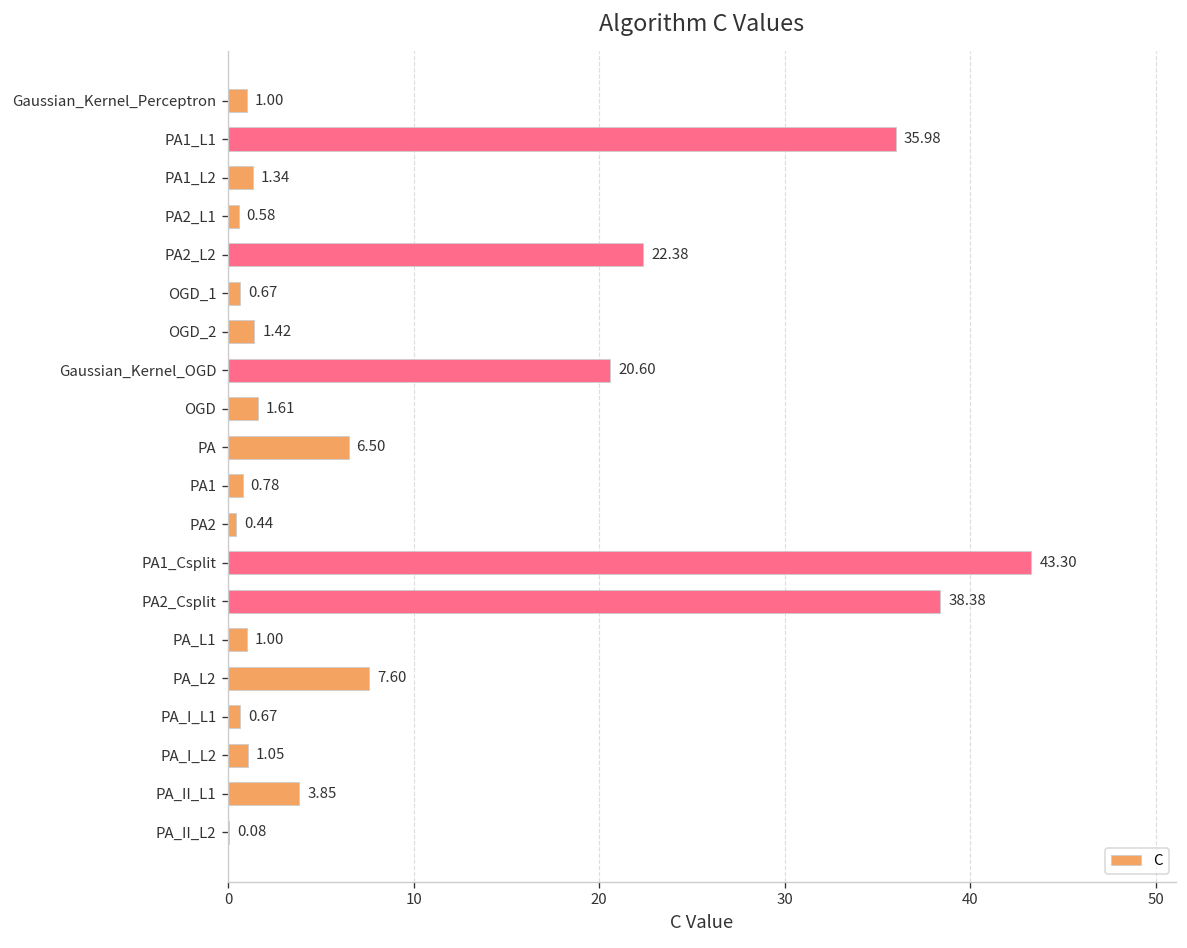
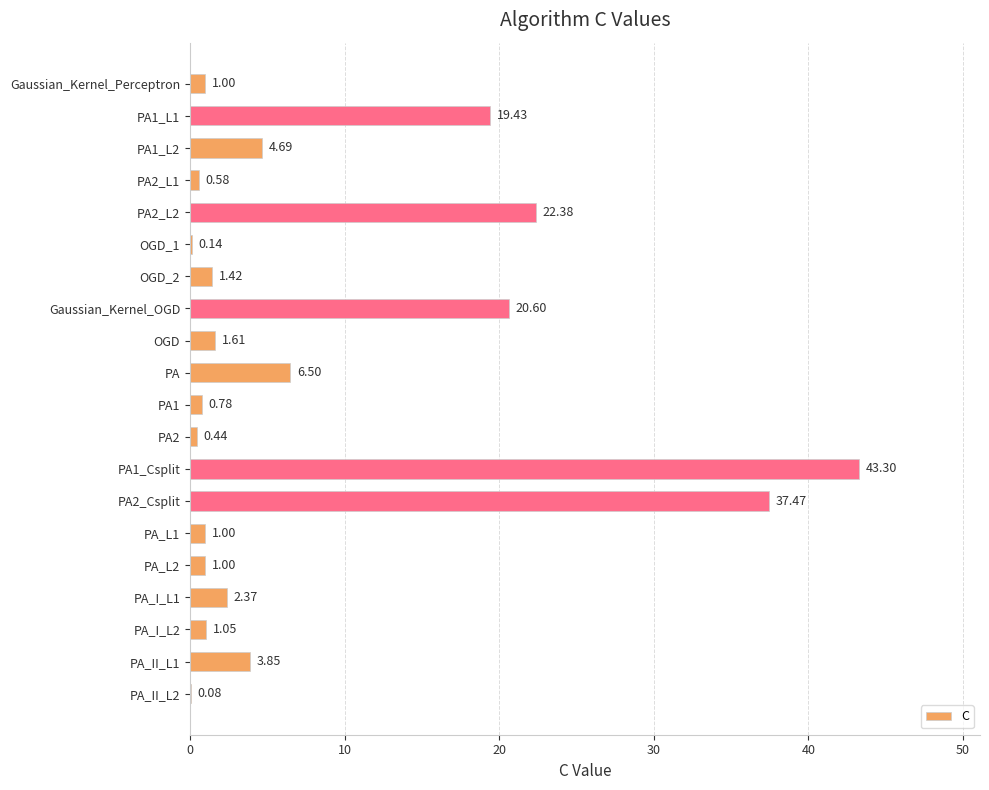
  {
    "Gaussian_Kernel_Perceptron": 1.00,
-   "PA1_L1": 35.98,
-   "PA1_L2": 1.34,
+   "PA1_L1": 19.43,
+   "PA1_L2": 4.69,
    "PA2_L1": 0.58,
    "PA2_L2": 22.38,
-   "OGD_1": 0.67,
+   "OGD_1": 0.14,
    "OGD_2": 1.42,
    "Gaussian_Kernel_OGD": 20.60,
    "OGD": 1.61,
    "PA": 6.50,
    "PA1": 0.78,
    "PA2": 0.44,
    "PA1_Csplit": 43.30,
-   "PA2_Csplit": 38.38,
+   "PA2_Csplit": 37.47,
    "PA_L1": 1.00,
-   "PA_L2": 7.60,
-   "PA_I_L1": 0.67,
+   "PA_L2": 1.00,
+   "PA_I_L1": 2.37,
    "PA_I_L2": 1.05,
    "PA_II_L1": 3.85,
    "PA_II_L2": 0.08
  }
